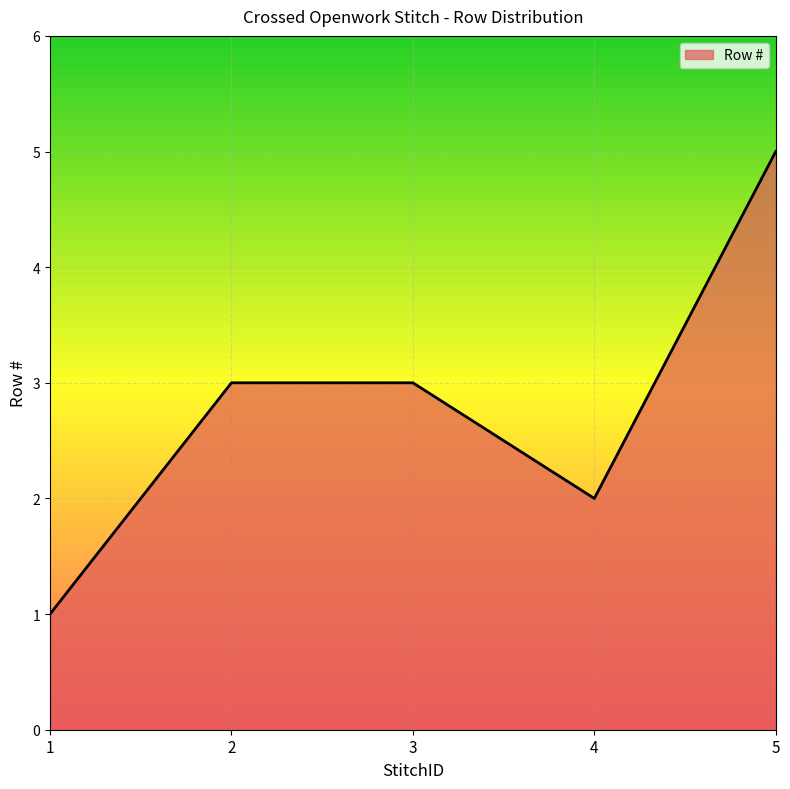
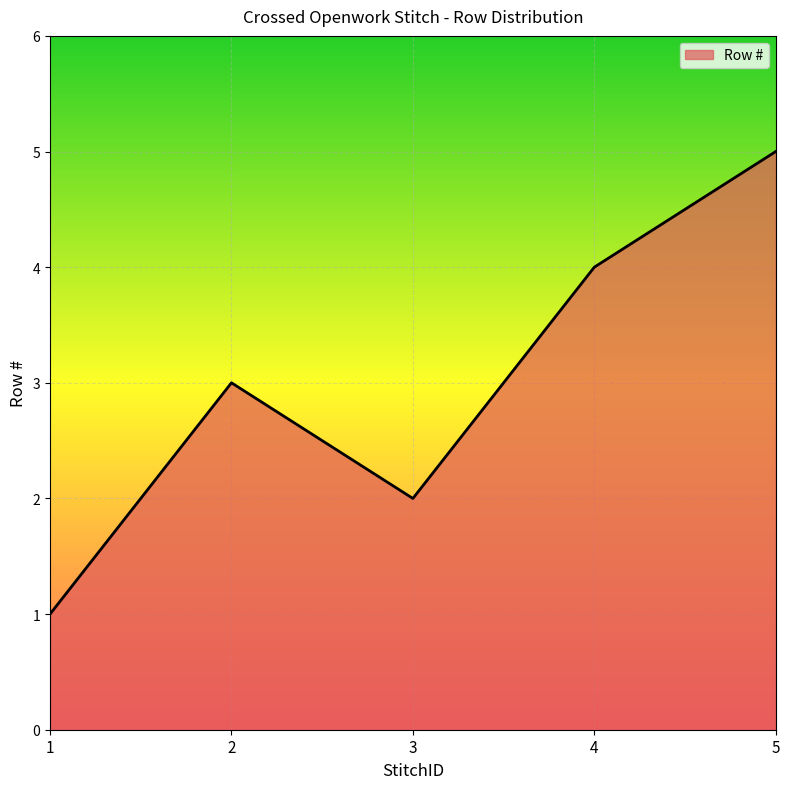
  {
    "1": 1,
    "2": 3,
-   "3": 3,
-   "4": 2,
+   "3": 2,
+   "4": 4,
    "5": 5
  }
